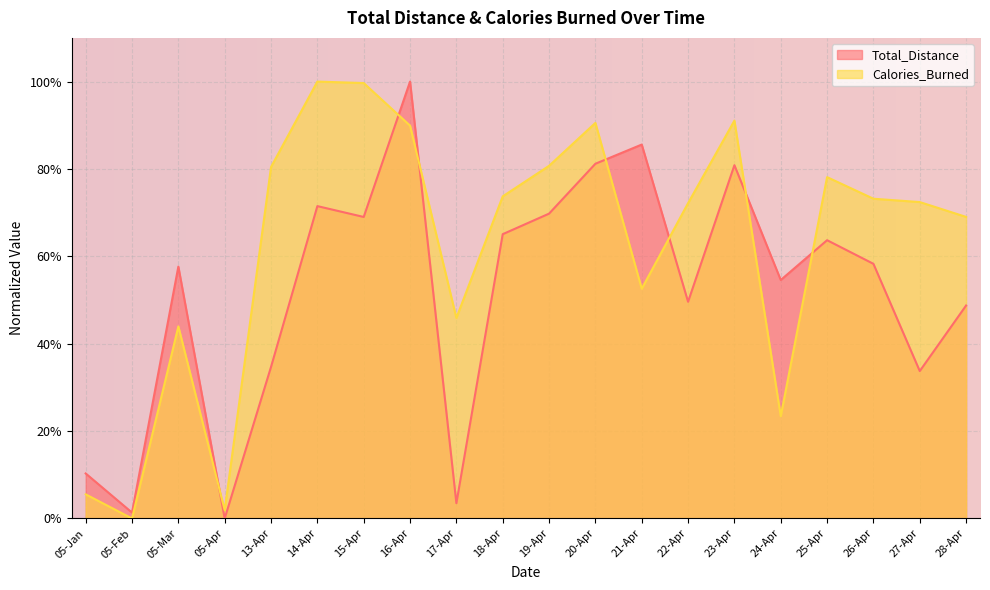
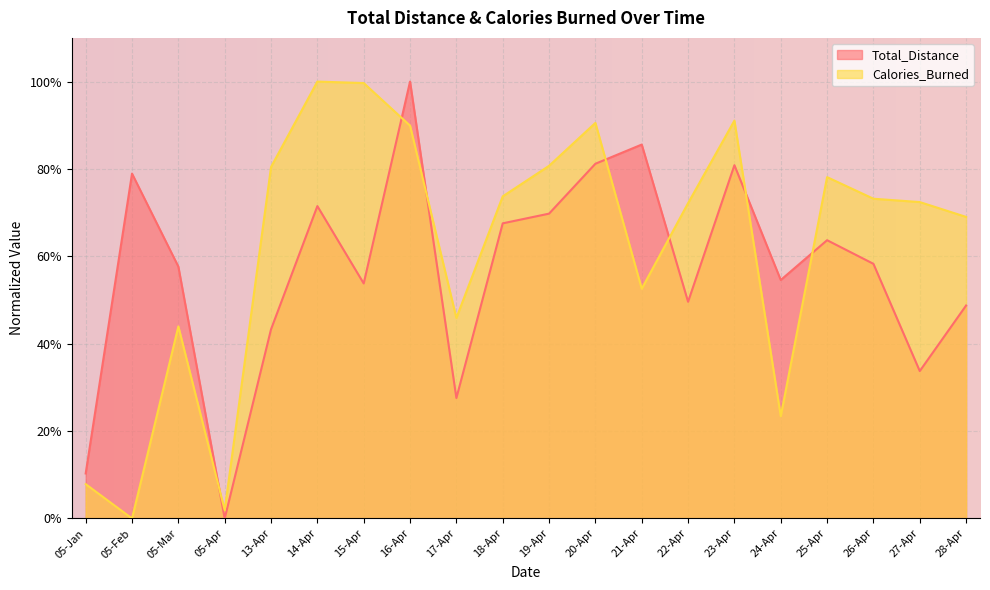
  {
    "Total_Distance": {
      "05-Jan": "10%",
-     "05-Feb": "1%",
+     "05-Feb": "79%",
      "05-Mar": "58%",
      "05-Apr": "0%",
-     "13-Apr": "35%",
+     "13-Apr": "43%",
      "14-Apr": "71%",
-     "15-Apr": "69%",
+     "15-Apr": "54%",
      "16-Apr": "100%",
-     "17-Apr": "3%",
-     "18-Apr": "65%",
+     "17-Apr": "28%",
+     "18-Apr": "68%",
      "19-Apr": "70%",
      "20-Apr": "81%",
      "21-Apr": "86%",
      "22-Apr": "50%",
      "23-Apr": "81%",
      "24-Apr": "55%",
      "25-Apr": "64%",
      "26-Apr": "58%",
      "27-Apr": "34%",
      "28-Apr": "49%"
    },
    "Calories_Burned": {
-     "05-Jan": "6%",
+     "05-Jan": "8%",
      "05-Feb": "0%",
      "05-Mar": "44%",
      "05-Apr": "2%",
      "13-Apr": "80%",
      "14-Apr": "100%",
      "15-Apr": "100%",
      "16-Apr": "90%",
      "17-Apr": "46%",
      "18-Apr": "74%",
      "19-Apr": "81%",
      "20-Apr": "91%",
      "21-Apr": "53%",
      "22-Apr": "72%",
      "23-Apr": "91%",
      "24-Apr": "23%",
      "25-Apr": "78%",
      "26-Apr": "73%",
      "27-Apr": "72%",
      "28-Apr": "69%"
    }
  }
